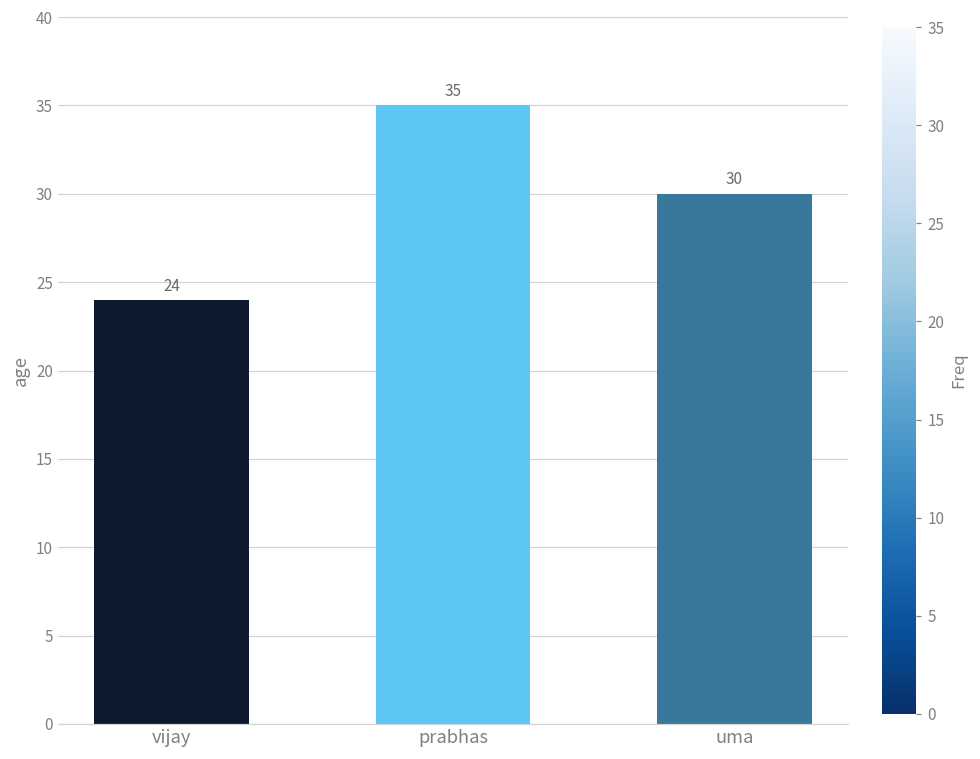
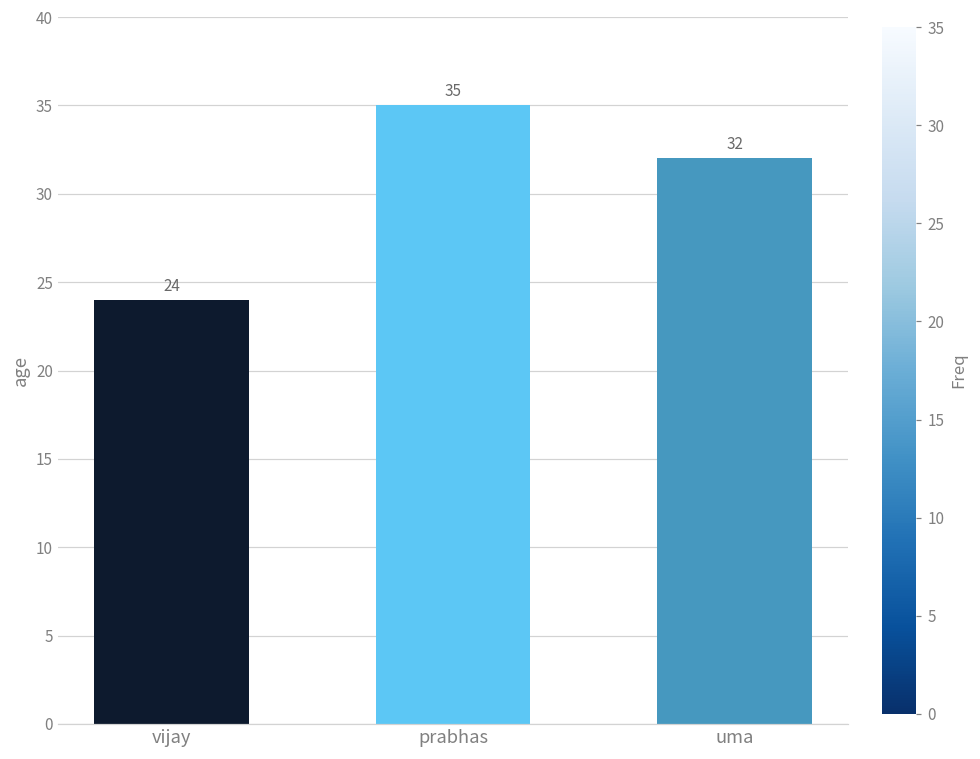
  {
    "vijay": 24,
    "prabhas": 35,
-   "uma": 30
+   "uma": 32
  }
